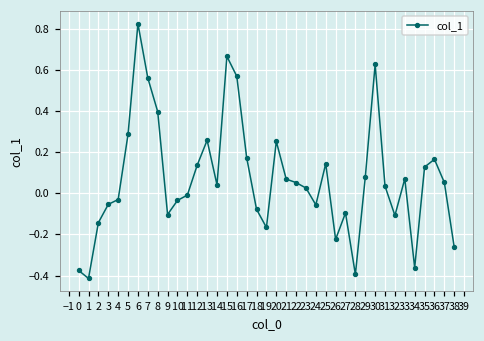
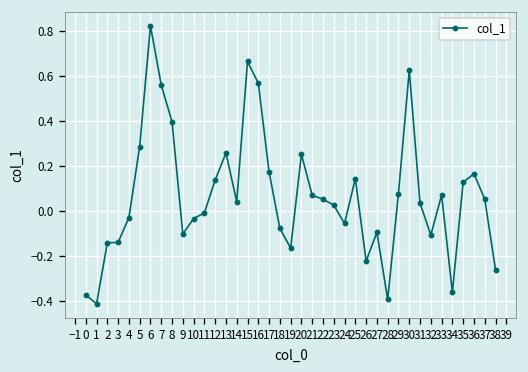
  {
    "0": -0.38,
    "1": -0.41,
    "2": -0.14,
-   "3": -0.05,
+   "3": -0.14,
    "4": -0.03,
    "5": 0.29,
    "6": 0.82,
    "7": 0.56,
    "8": 0.40,
    "9": -0.10
  }
